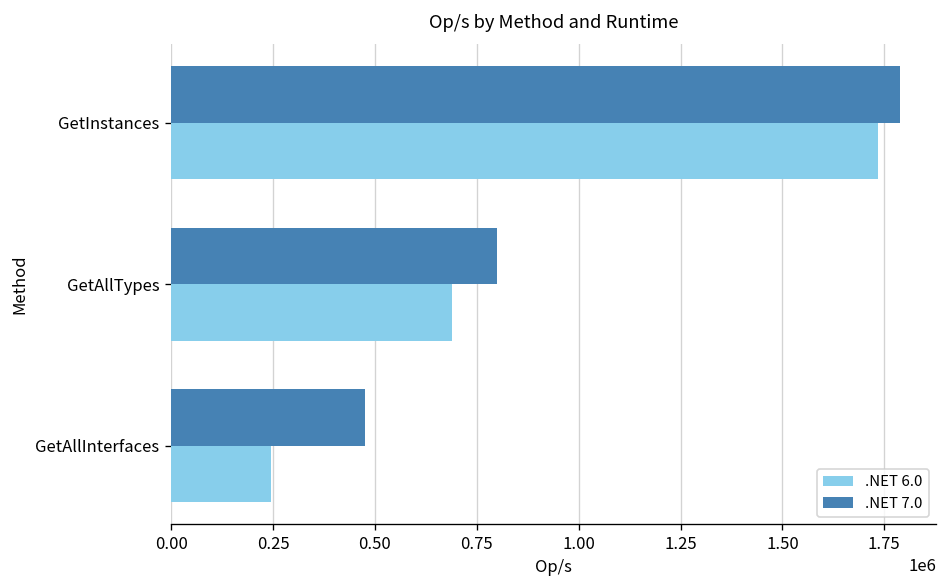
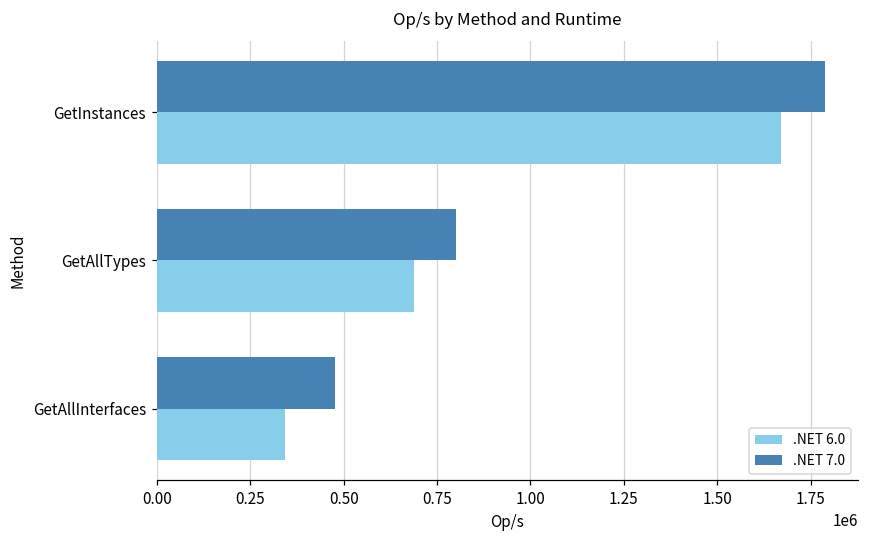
  {
    ".NET 6.0": {
-     "GetInstances": 1740000,
+     "GetInstances": 1670000,
      "GetAllTypes": 690000,
-     "GetAllInterfaces": 240000
+     "GetAllInterfaces": 340000
    },
    ".NET 7.0": {
      "GetInstances": 1790000,
      "GetAllTypes": 800000,
      "GetAllInterfaces": 480000
    }
  }
